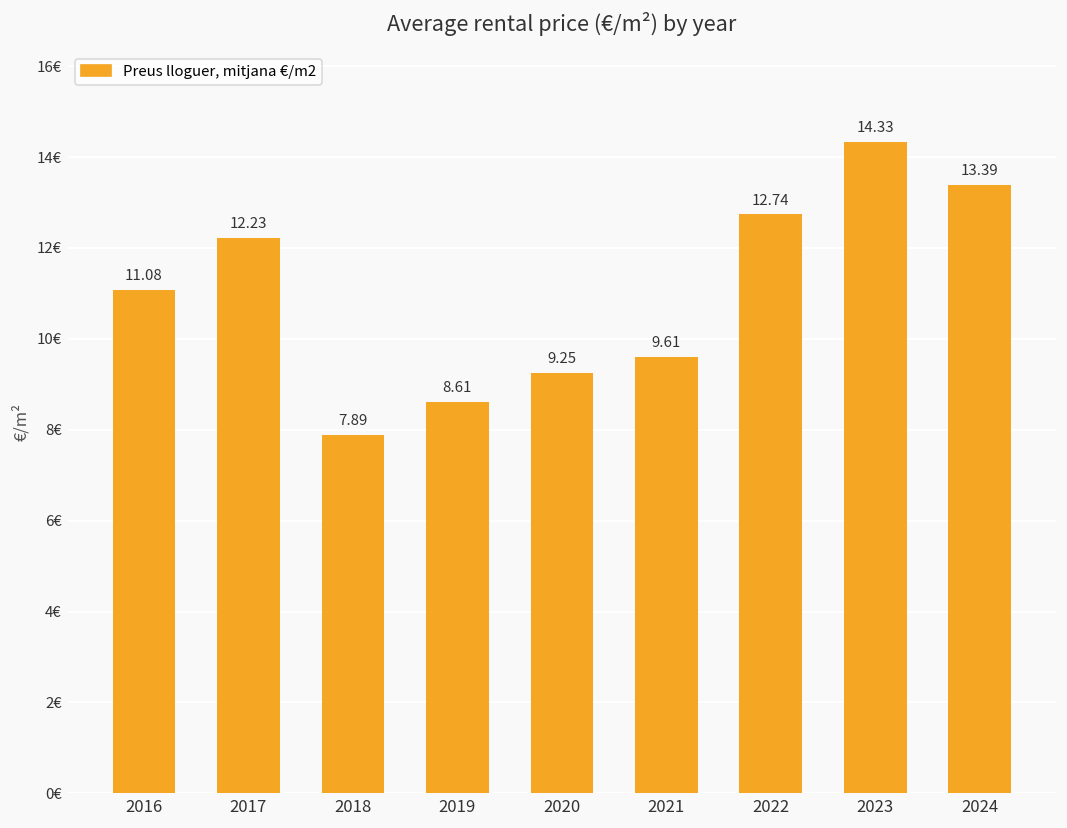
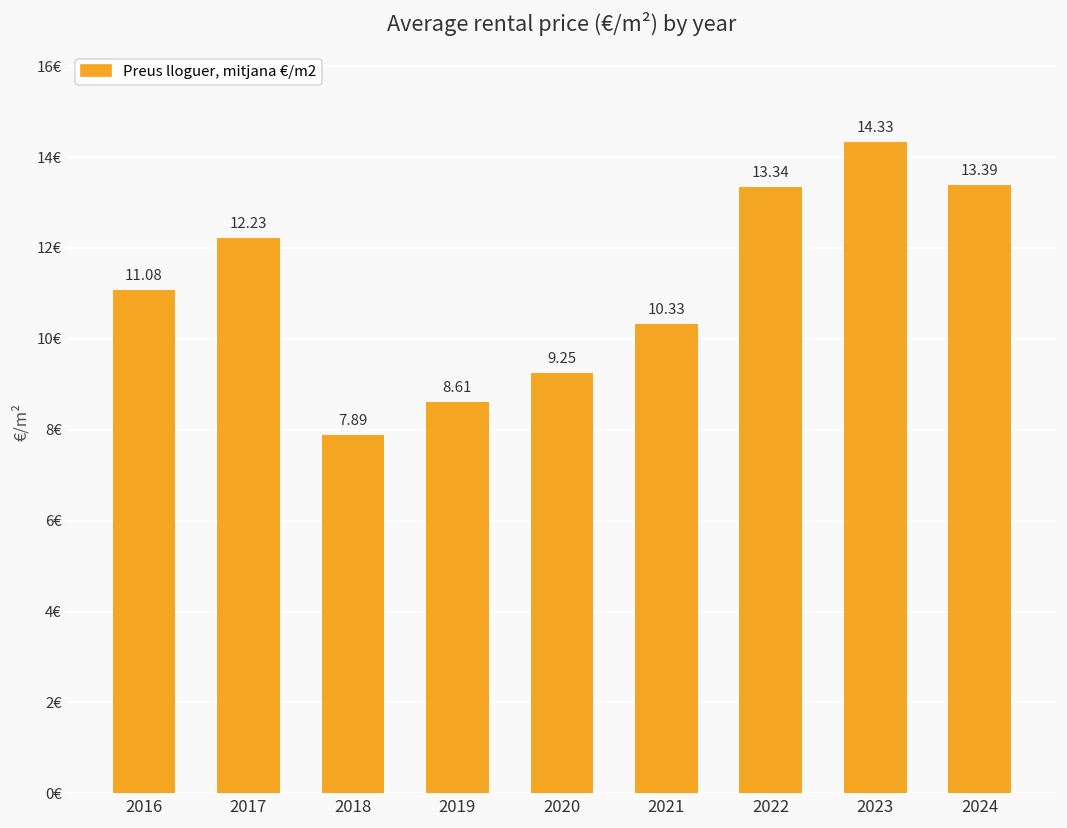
  {
    "2016": 11.08,
    "2017": 12.23,
    "2018": 7.89,
    "2019": 8.61,
    "2020": 9.25,
-   "2021": 9.61,
-   "2022": 12.74,
+   "2021": 10.33,
+   "2022": 13.34,
    "2023": 14.33,
    "2024": 13.39
  }
